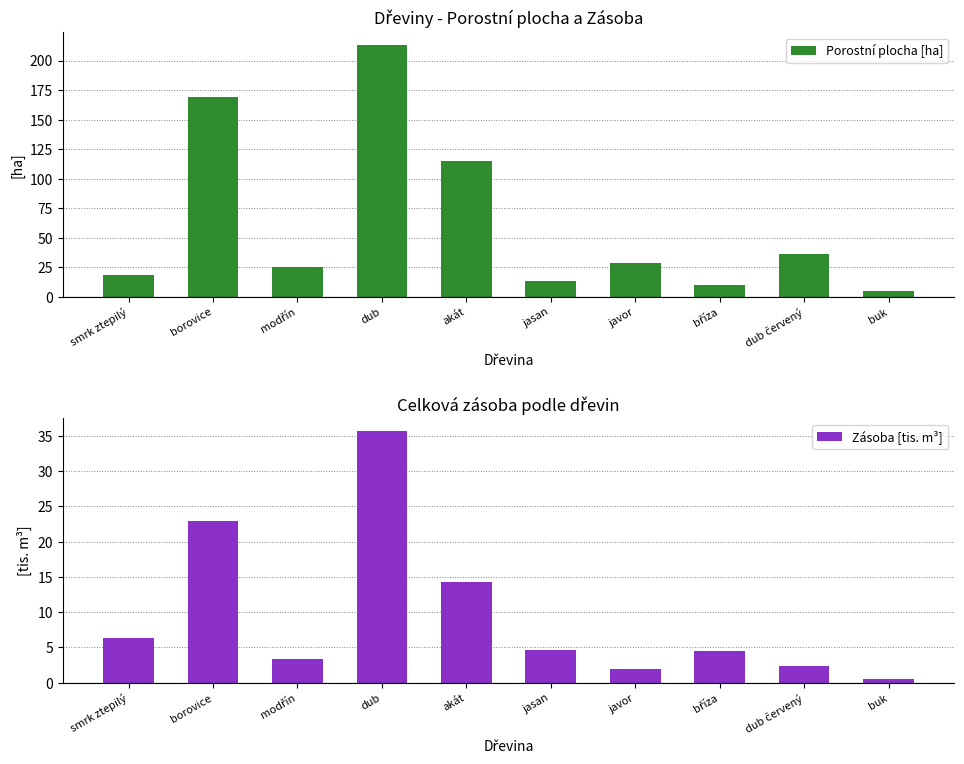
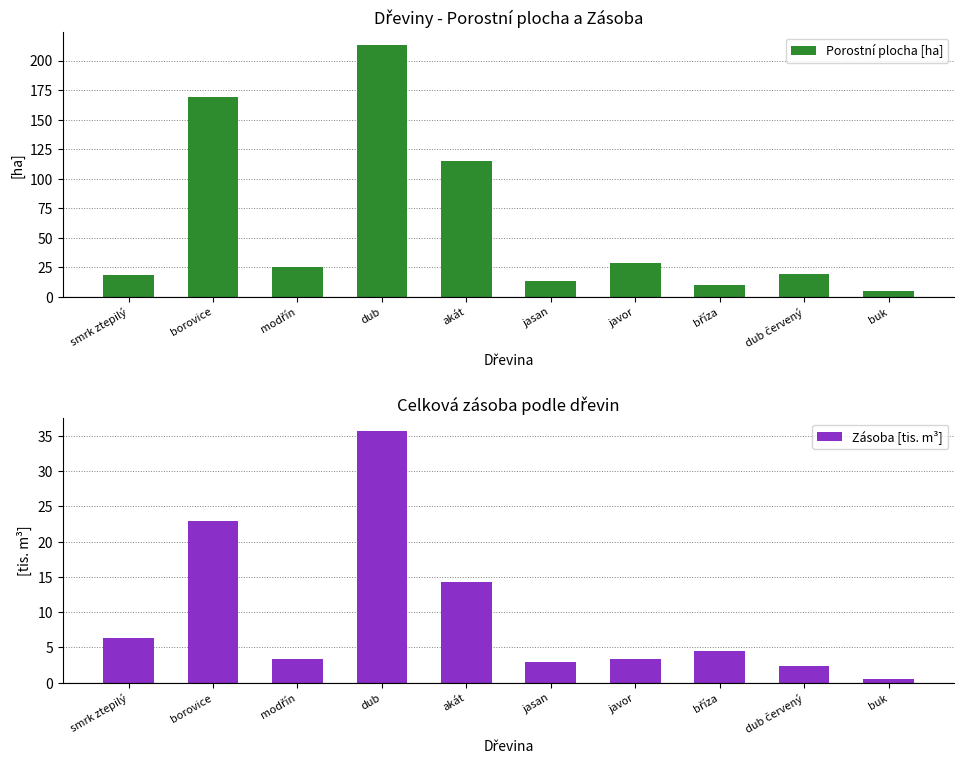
  {
    "Dřeviny - Porostní plocha a Zásoba": {
      "smrk ztepilý": 19,
      "borovice": 169,
      "modřín": 25,
      "dub": 213,
      "akát": 115,
      "jasan": 13,
      "javor": 29,
      "bříza": 10,
-     "dub červený": 36,
+     "dub červený": 19,
      "buk": 4
    },
    "Celková zásoba podle dřevin": {
      "smrk ztepilý": 6,
      "borovice": 23,
      "modřín": 3,
      "dub": 36,
      "akát": 14,
-     "jasan": 5,
-     "javor": 2,
+     "jasan": 3,
+     "javor": 3,
      "bříza": 5,
      "dub červený": 2,
      "buk": 1
    }
  }
